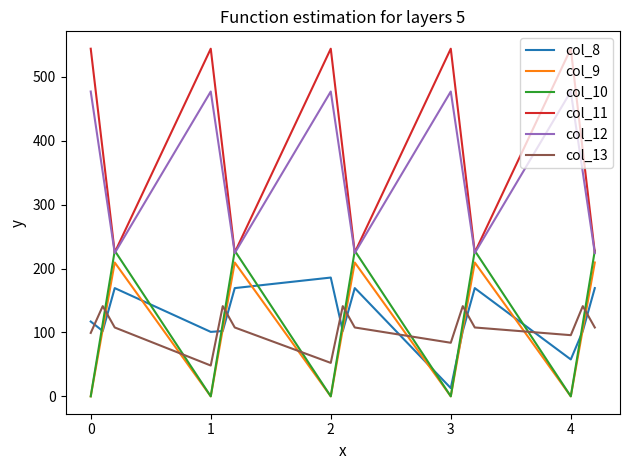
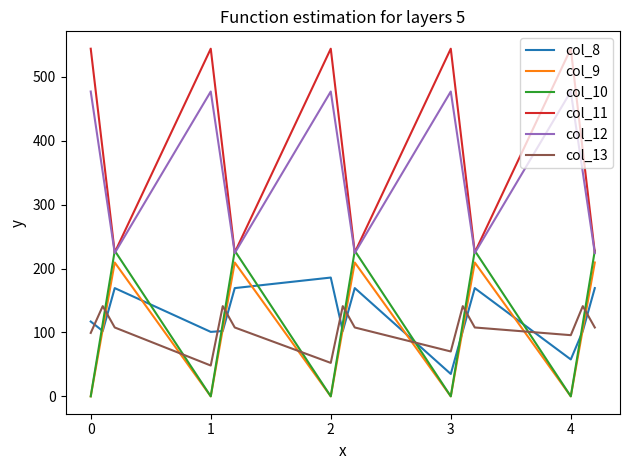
  {
    "col_8": {
      "0": 120,
      "1": 100,
      "2": 190,
-     "3": 10,
+     "3": 40,
      "4": 60
    },
    "col_11": {
      "0": 540,
      "1": 540,
      "2": 540,
      "3": 540
    },
    "col_12": {
      "0": 480,
      "1": 480,
      "2": 480,
      "3": 480
    },
    "col_13": {
      "0": 100,
      "1": 50,
      "2": 50,
-     "3": 80,
+     "3": 70,
      "4": 100
    }
  }
